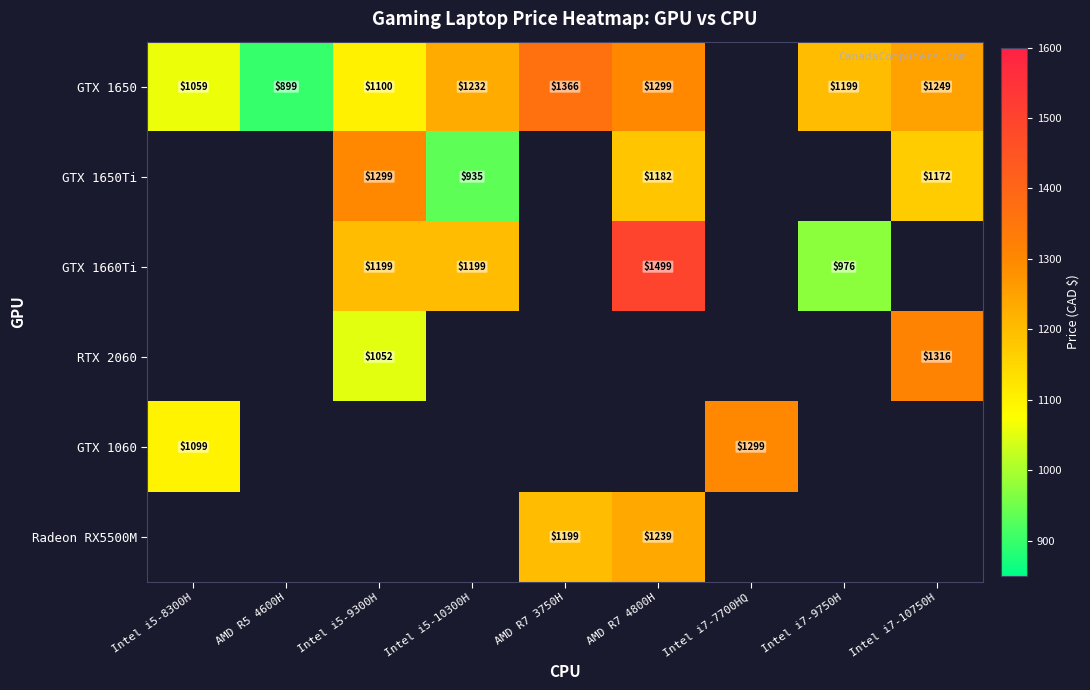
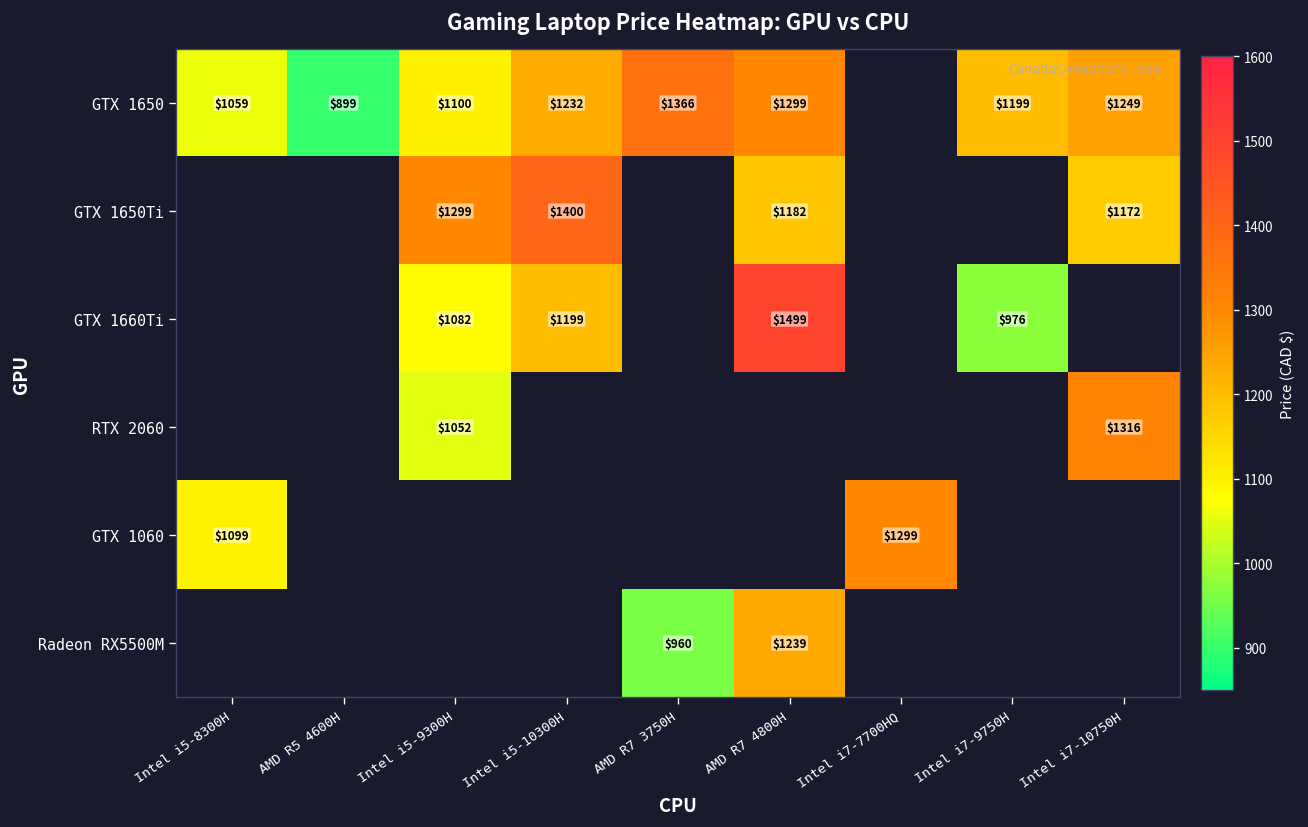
  {
    "GTX 1650Ti": {
-     "Intel i5-10300H": "$935"
+     "Intel i5-10300H": "$1400"
    },
    "GTX 1660Ti": {
-     "Intel i5-9300H": "$1199"
+     "Intel i5-9300H": "$1082"
    },
    "Radeon RX5500M": {
-     "AMD R7 3750H": "$1199"
+     "AMD R7 3750H": "$960"
    }
  }
